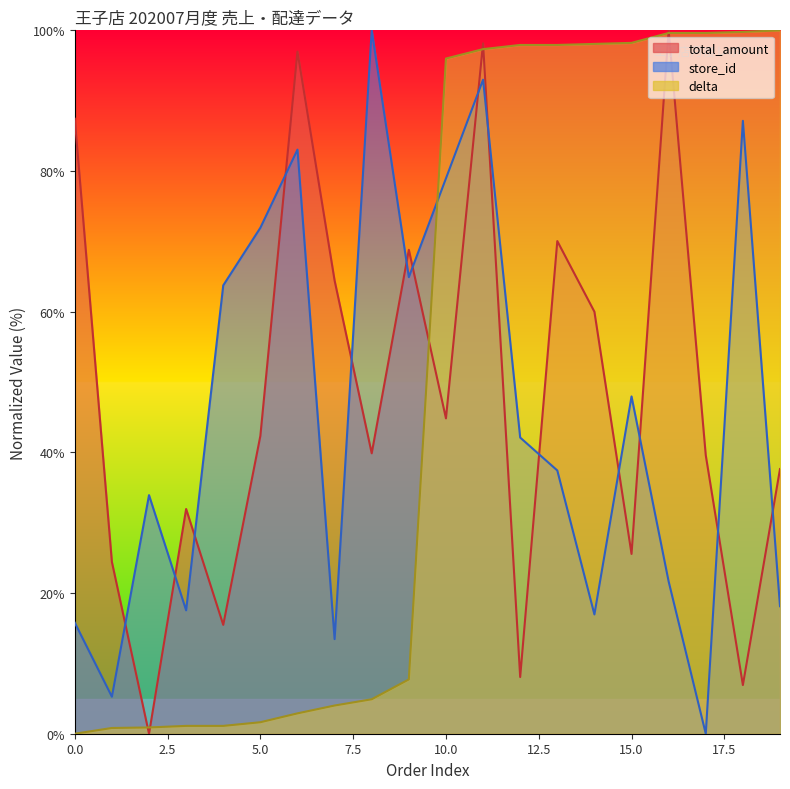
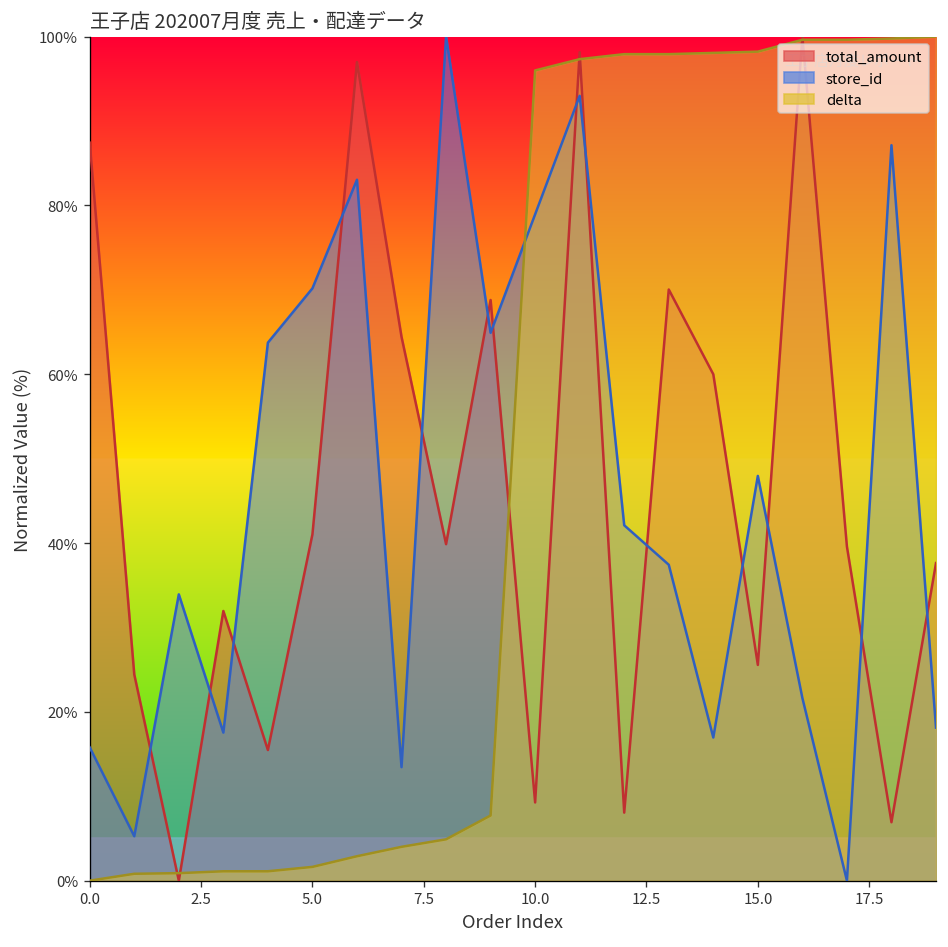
  {
    "total_amount": {
      "0.0": "87%",
-     "5.0": "42%",
-     "10.0": "45%",
+     "5.0": "41%",
+     "10.0": "9%",
      "15.0": "26%"
    },
    "store_id": {
      "0.0": "16%",
-     "5.0": "72%",
+     "5.0": "70%",
      "10.0": "79%",
      "15.0": "48%"
    },
    "delta": {
      "10.0": "96%",
      "15.0": "98%"
    }
  }
